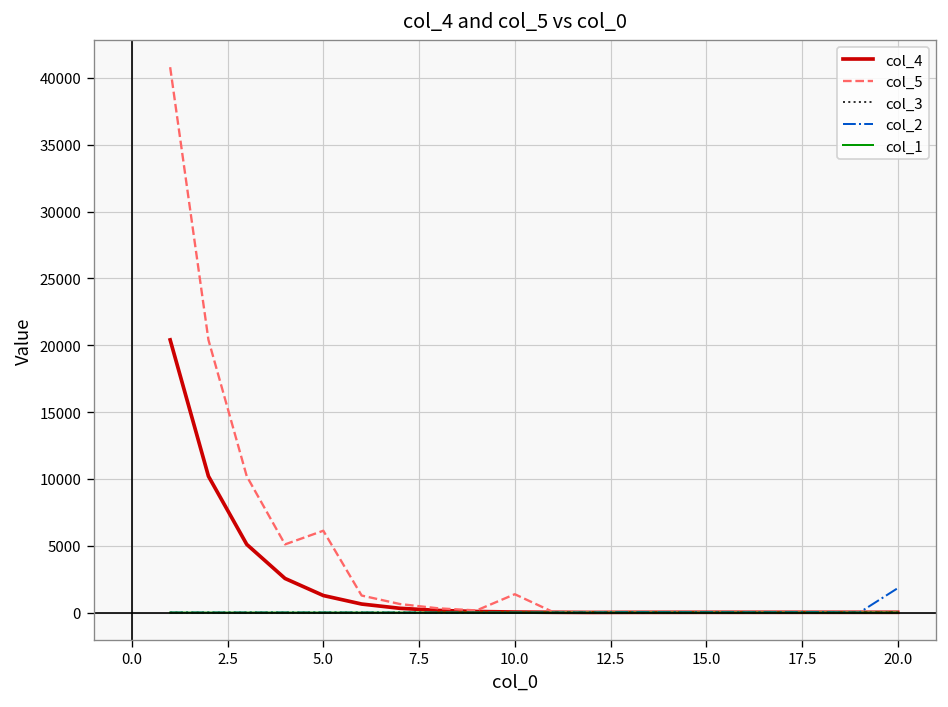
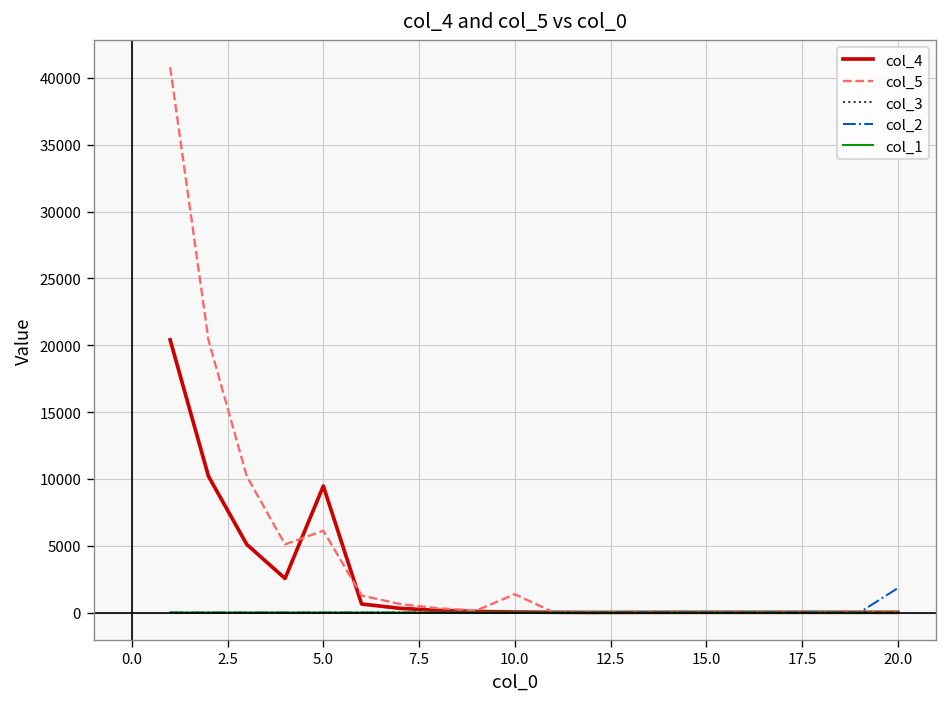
  {
    "col_4": {
-     "5.0": 1300
+     "5.0": 9500
    },
    "col_5": {
      "5.0": 6100,
      "10.0": 1400
    },
    "col_2": {
      "20.0": 1800
    }
  }
